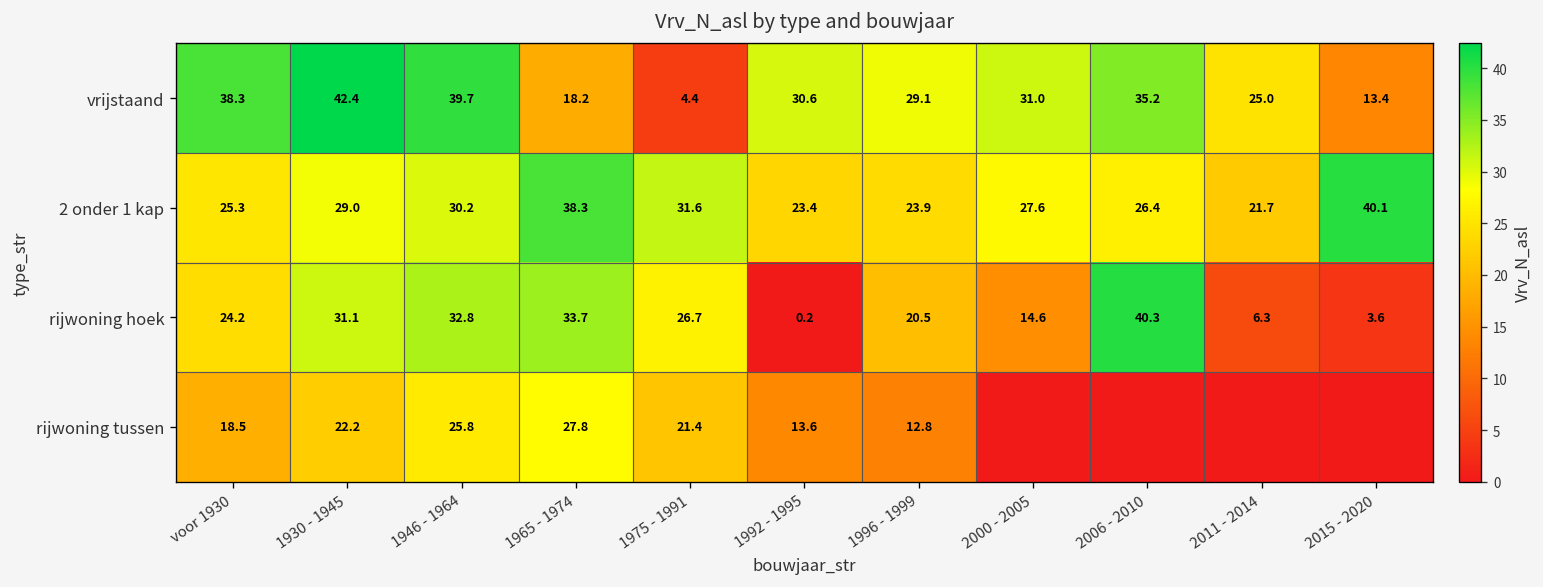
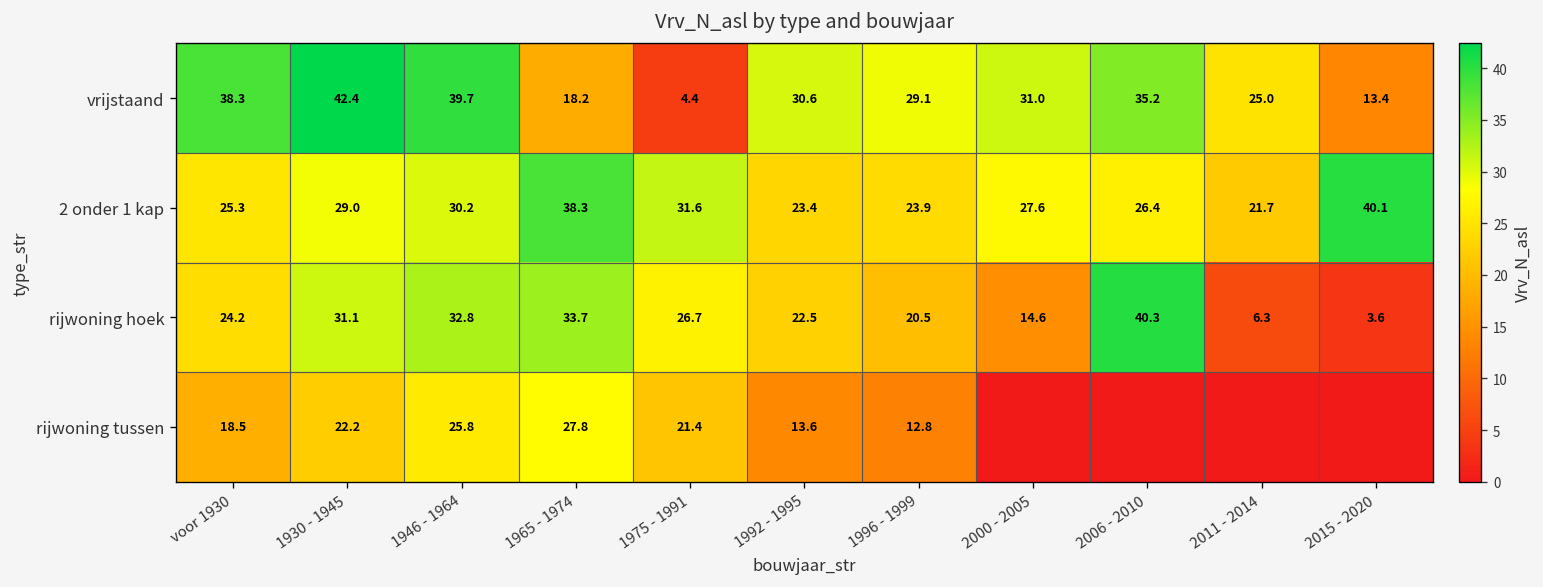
  {
    "vrijstaand": {
      "voor 1930": 38.3,
      "1930 - 1945": 42.4,
      "1946 - 1964": 39.7,
      "1965 - 1974": 18.2,
      "1975 - 1991": 4.4,
      "1992 - 1995": 30.6,
      "1996 - 1999": 29.1,
      "2000 - 2005": 31.0,
      "2006 - 2010": 35.2,
      "2011 - 2014": 25.0,
      "2015 - 2020": 13.4
    },
    "2 onder 1 kap": {
      "voor 1930": 25.3,
      "1930 - 1945": 29.0,
      "1946 - 1964": 30.2,
      "1965 - 1974": 38.3,
      "1975 - 1991": 31.6,
      "1992 - 1995": 23.4,
      "1996 - 1999": 23.9,
      "2000 - 2005": 27.6,
      "2006 - 2010": 26.4,
      "2011 - 2014": 21.7,
      "2015 - 2020": 40.1
    },
    "rijwoning hoek": {
      "voor 1930": 24.2,
      "1930 - 1945": 31.1,
      "1946 - 1964": 32.8,
      "1965 - 1974": 33.7,
      "1975 - 1991": 26.7,
-     "1992 - 1995": 0.2,
+     "1992 - 1995": 22.5,
      "1996 - 1999": 20.5,
      "2000 - 2005": 14.6,
      "2006 - 2010": 40.3,
      "2011 - 2014": 6.3,
      "2015 - 2020": 3.6
    },
    "rijwoning tussen": {
      "voor 1930": 18.5,
      "1930 - 1945": 22.2,
      "1946 - 1964": 25.8,
      "1965 - 1974": 27.8,
      "1975 - 1991": 21.4,
      "1992 - 1995": 13.6,
      "1996 - 1999": 12.8
    }
  }
